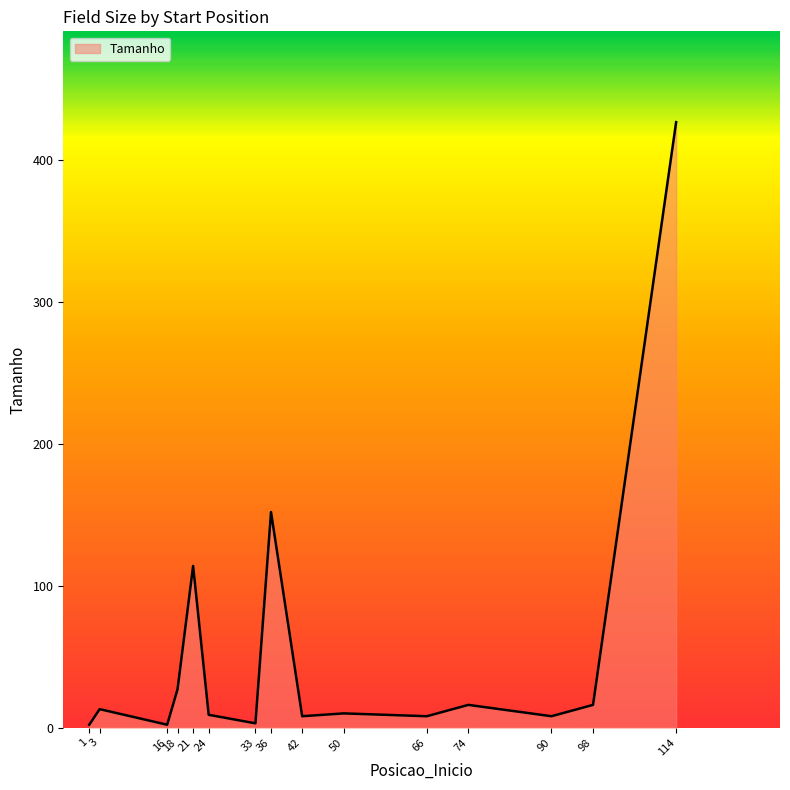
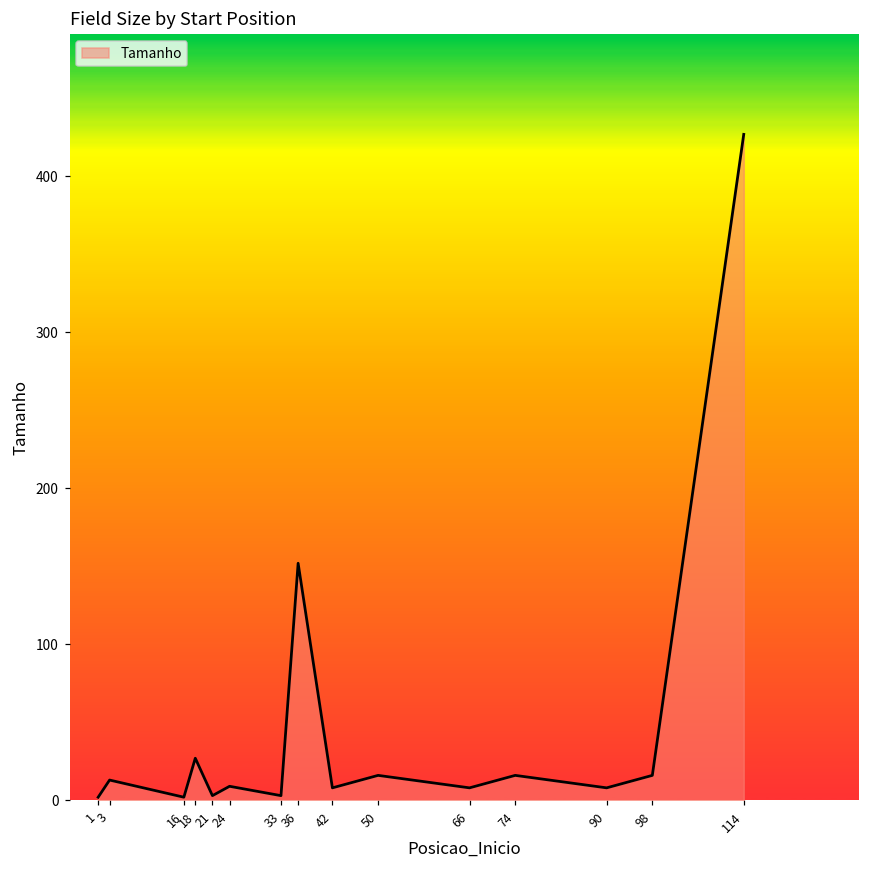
  {
    "1": 2,
    "3": 13,
    "16": 2,
    "18": 27,
-   "21": 114,
+   "21": 3,
    "24": 9,
    "33": 3,
    "36": 152,
    "42": 8,
-   "50": 10,
+   "50": 16,
    "66": 8,
    "74": 16,
    "90": 8,
    "98": 16,
    "114": 427
  }
